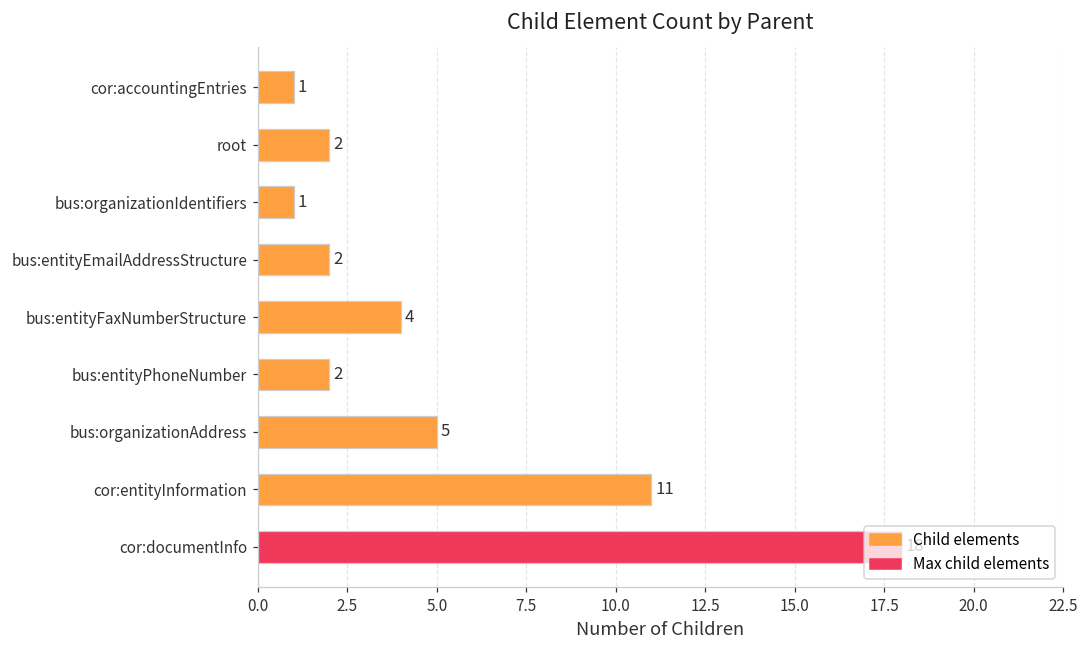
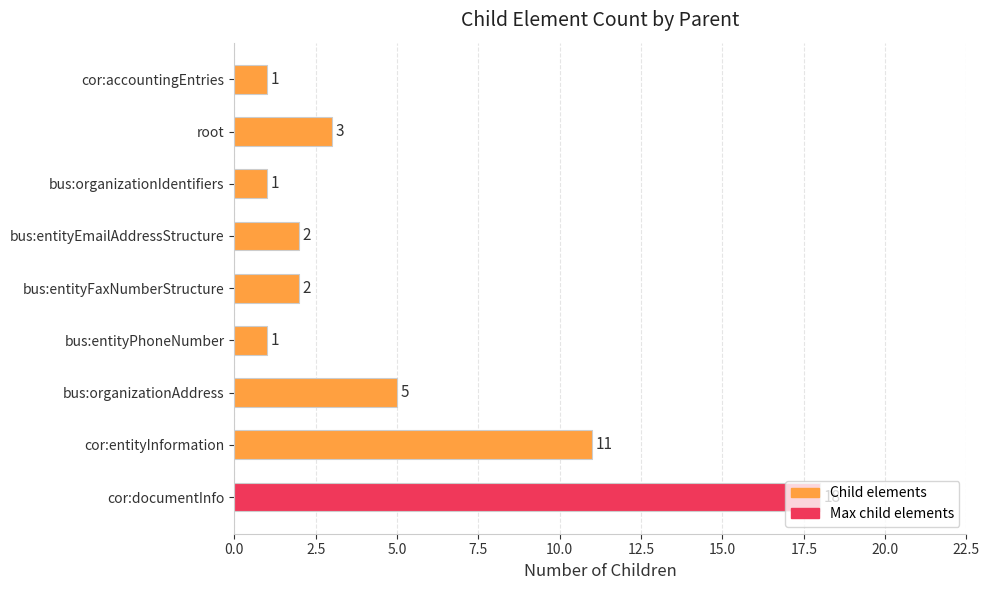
  {
    "cor:accountingEntries": 1,
-   "root": 2,
+   "root": 3,
    "bus:organizationIdentifiers": 1,
    "bus:entityEmailAddressStructure": 2,
-   "bus:entityFaxNumberStructure": 4,
-   "bus:entityPhoneNumber": 2,
+   "bus:entityFaxNumberStructure": 2,
+   "bus:entityPhoneNumber": 1,
    "bus:organizationAddress": 5,
    "cor:entityInformation": 11
  }
